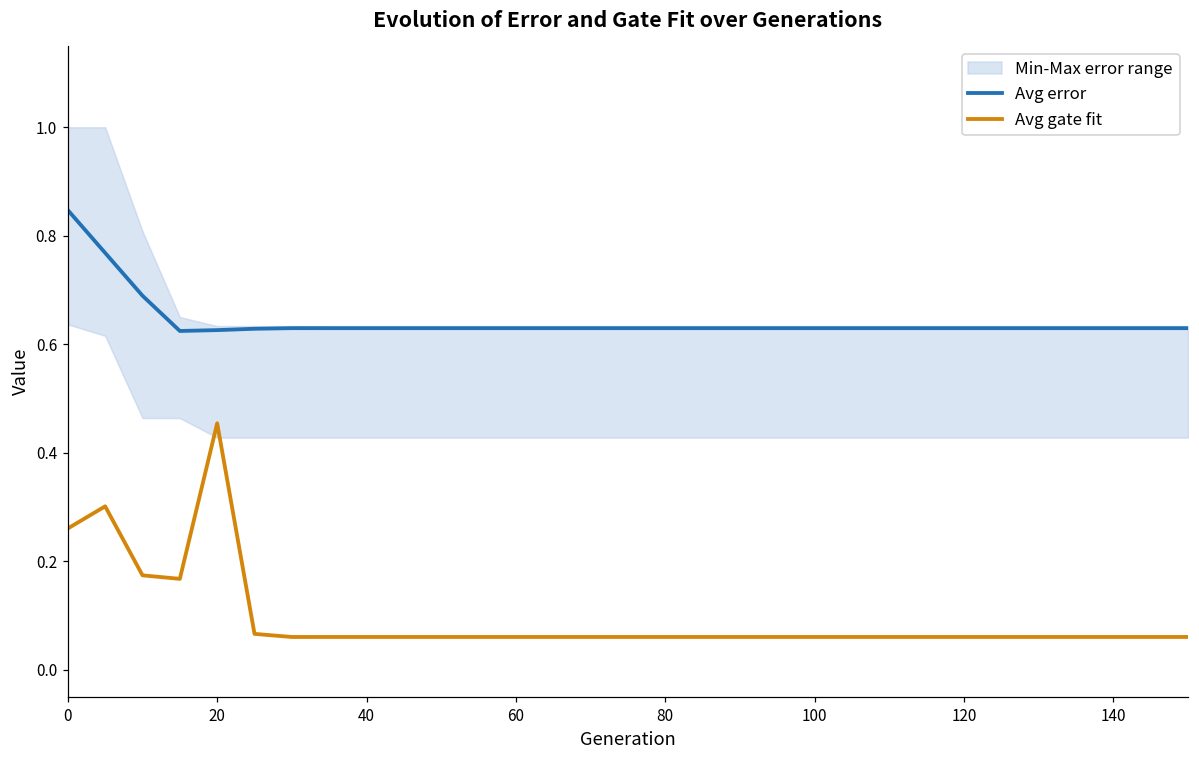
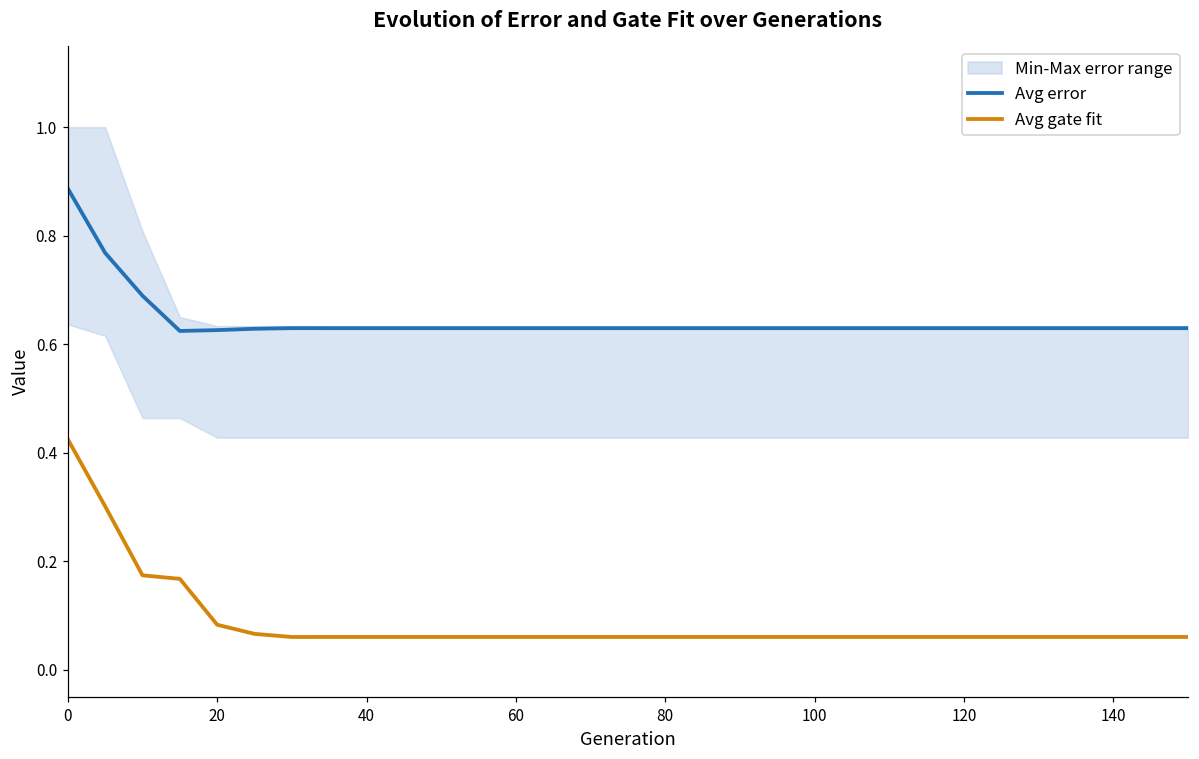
  {
    "Avg error": {
-     "0": 0.85,
+     "0": 0.89,
      "20": 0.63
    },
    "Avg gate fit": {
-     "0": 0.26,
-     "20": 0.45,
+     "0": 0.43,
+     "20": 0.08,
      "40": 0.06,
      "60": 0.06,
      "80": 0.06,
      "100": 0.06,
      "120": 0.06,
      "140": 0.06
    }
  }
